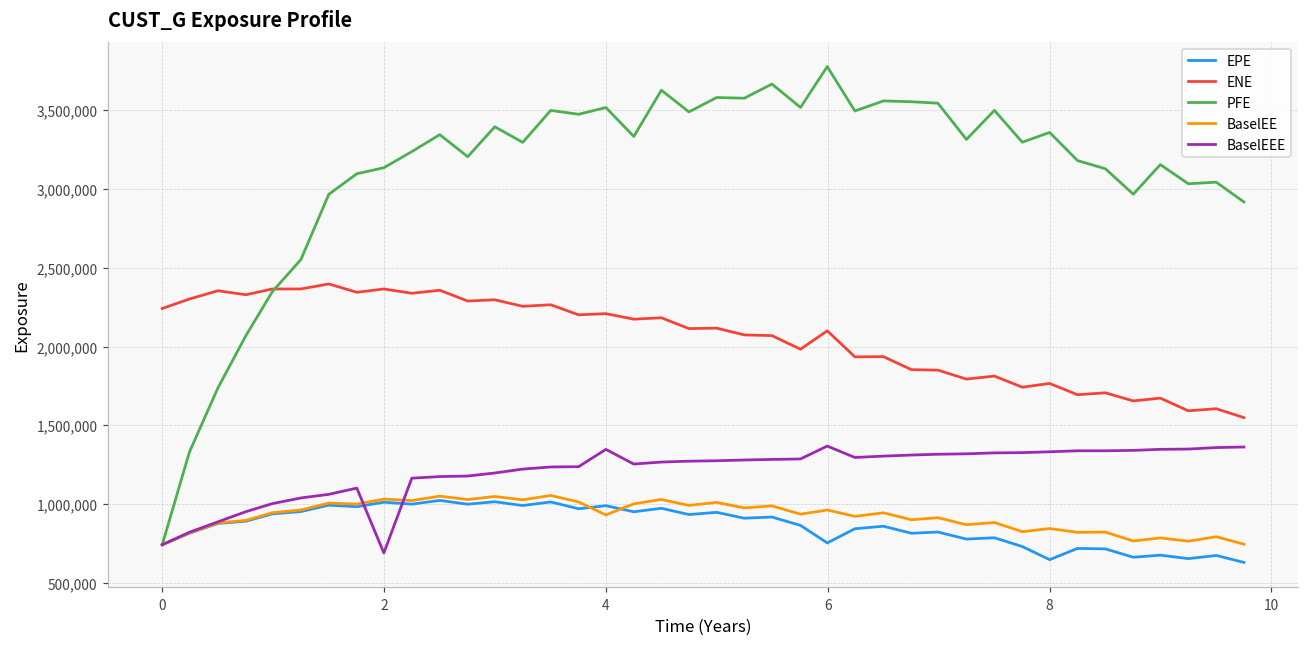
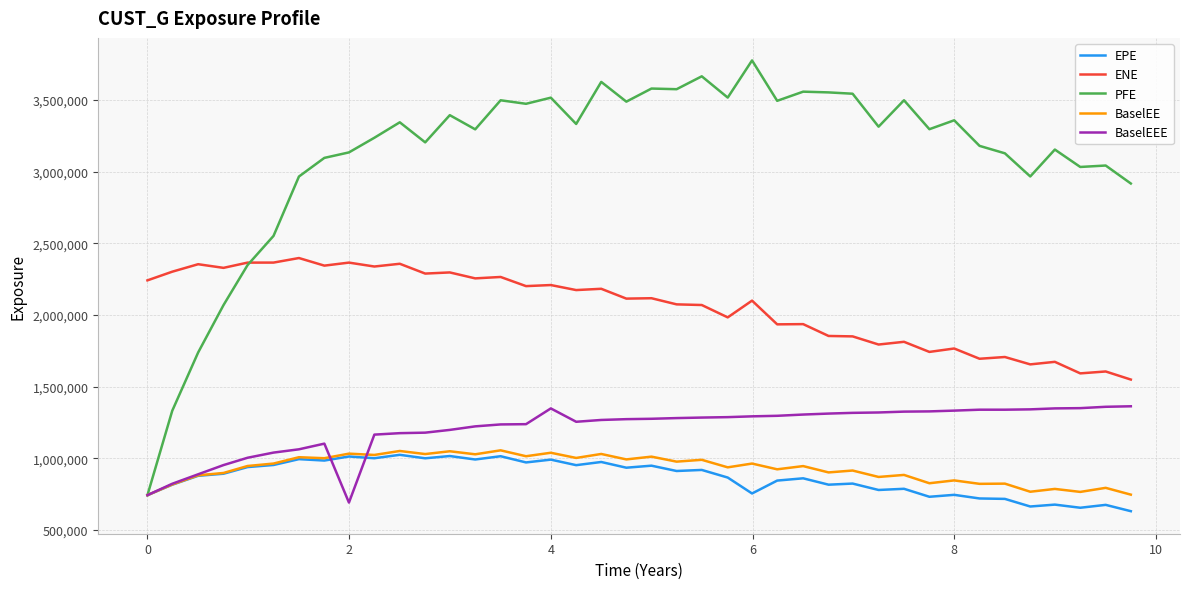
  {
    "EPE": {
      "2": "1,010,000",
      "4": "990,000",
      "6": "750,000",
-     "8": "650,000"
+     "8": "740,000"
    },
    "ENE": {
      "0": "2,240,000",
      "2": "2,370,000",
      "4": "2,210,000",
      "6": "2,100,000",
      "8": "1,770,000"
    },
    "PFE": {
      "2": "3,130,000",
      "4": "3,520,000",
      "6": "3,780,000",
      "8": "3,360,000"
    },
    "BaselEE": {
      "2": "1,030,000",
-     "4": "930,000",
+     "4": "1,040,000",
      "6": "960,000",
      "8": "840,000"
    },
    "BaselEEE": {
      "2": "690,000",
      "4": "1,350,000",
-     "6": "1,370,000",
+     "6": "1,290,000",
      "8": "1,330,000"
    }
  }
